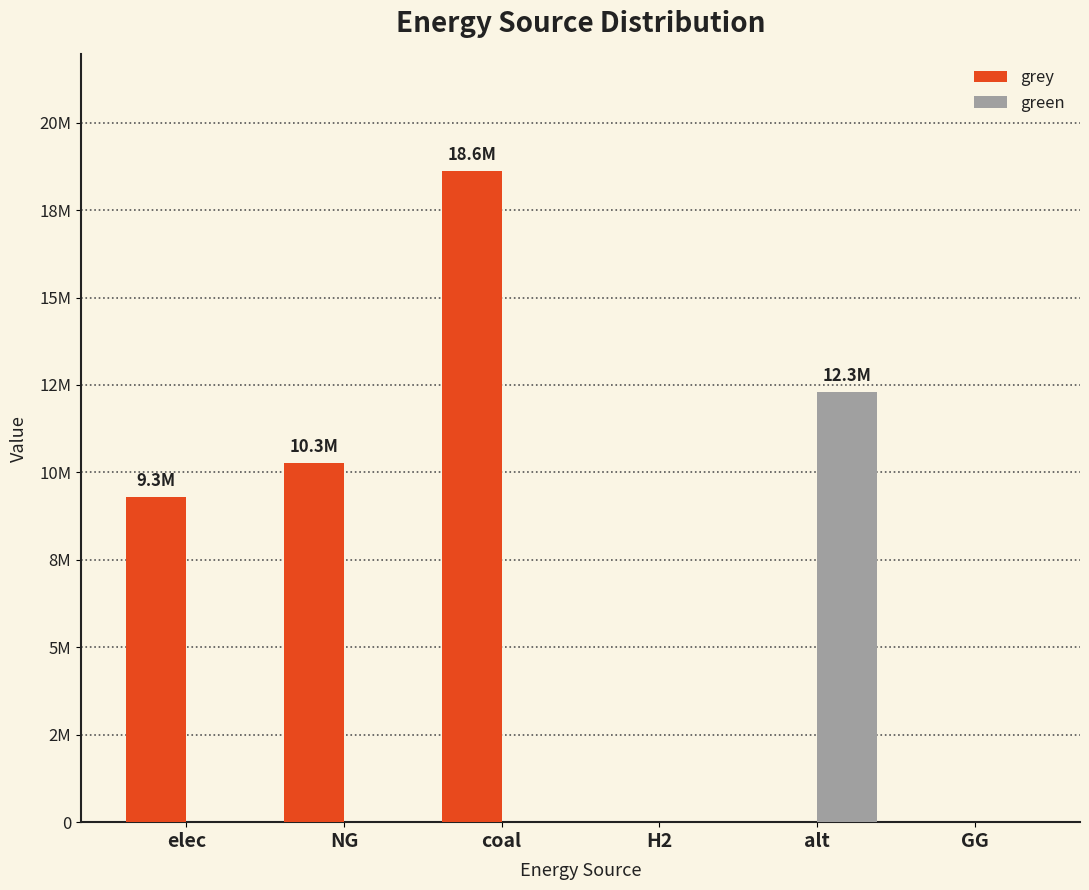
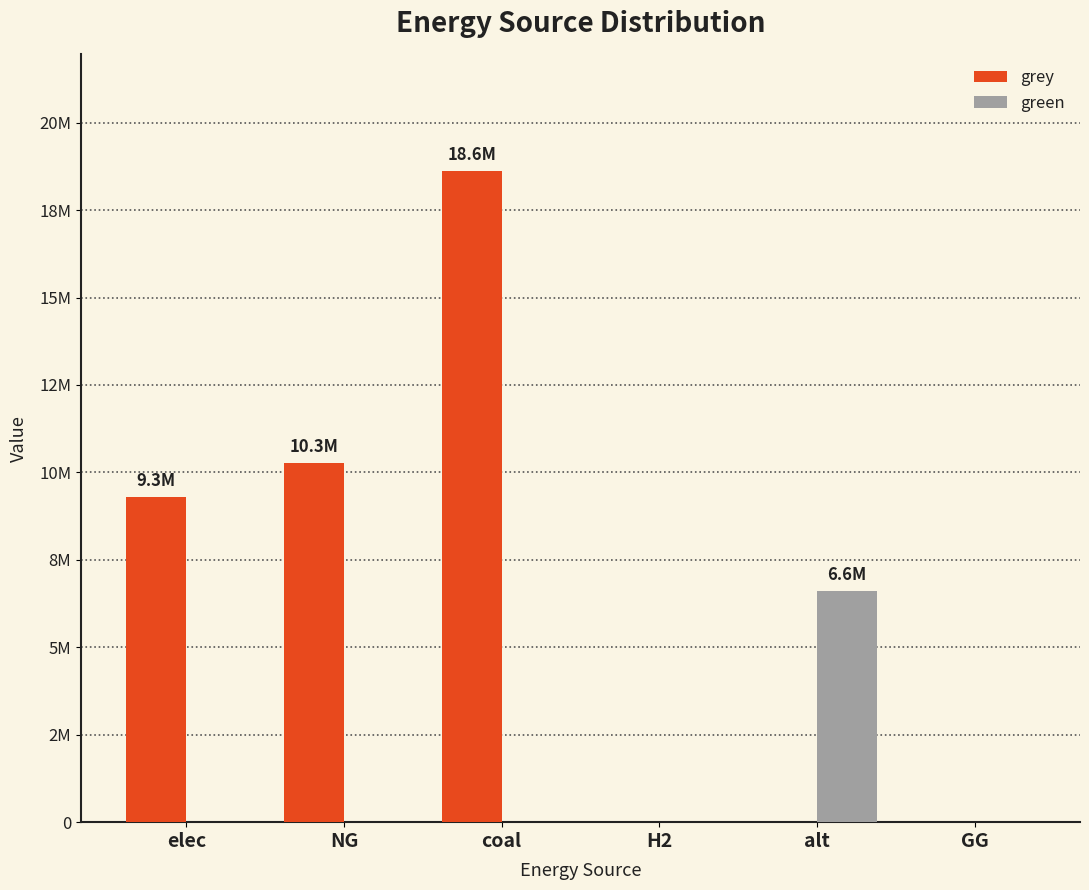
  {
    "grey": {
      "elec": "9.3M",
      "NG": "10.3M",
      "coal": "18.6M"
    },
    "green": {
-     "alt": "12.3M"
+     "alt": "6.6M"
    }
  }
